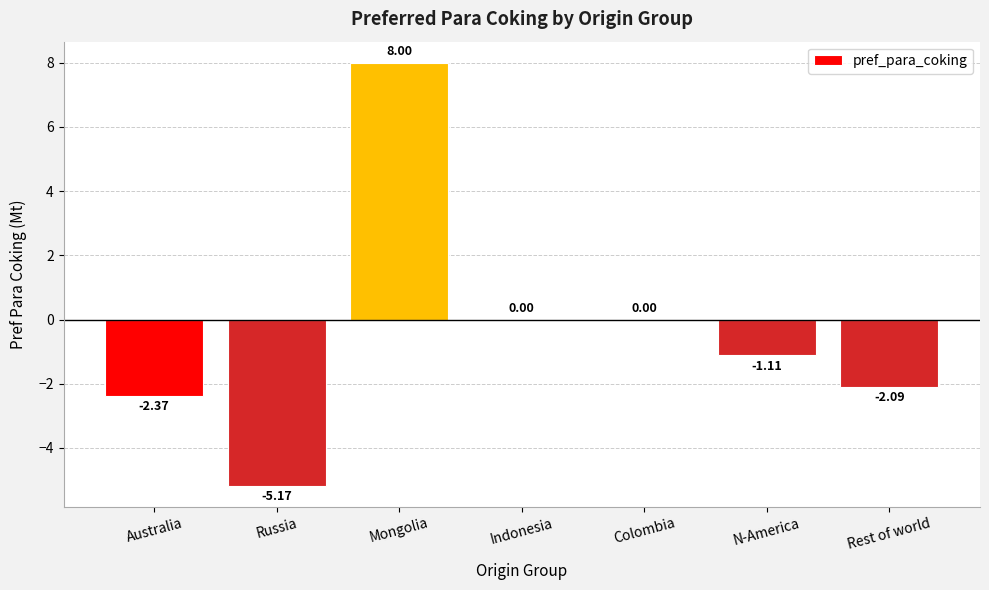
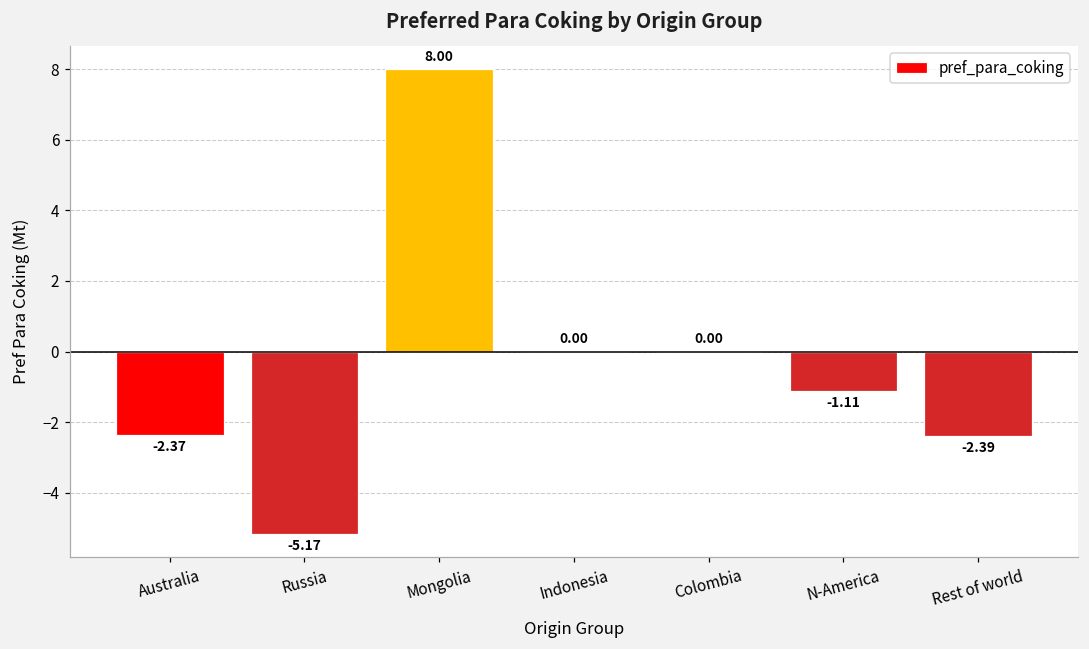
  {
    "Australia": -2.37,
    "Russia": -5.17,
    "Mongolia": 8.00,
    "Indonesia": 0.00,
    "Colombia": 0.00,
    "N-America": -1.11,
-   "Rest of world": -2.09
+   "Rest of world": -2.39
  }
